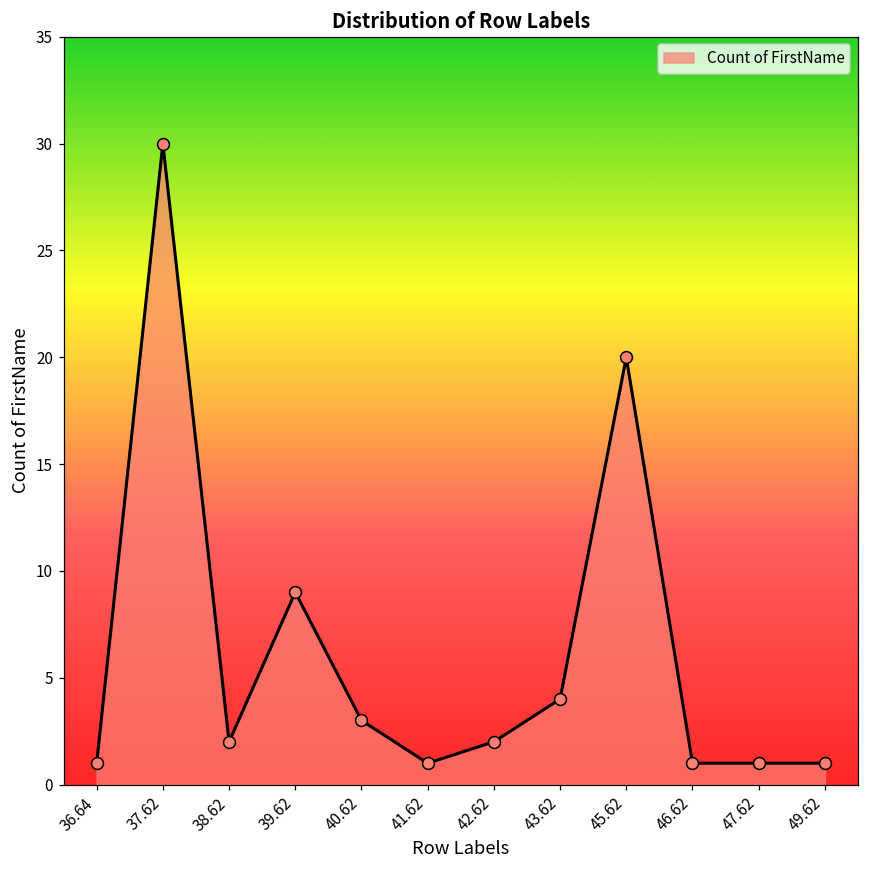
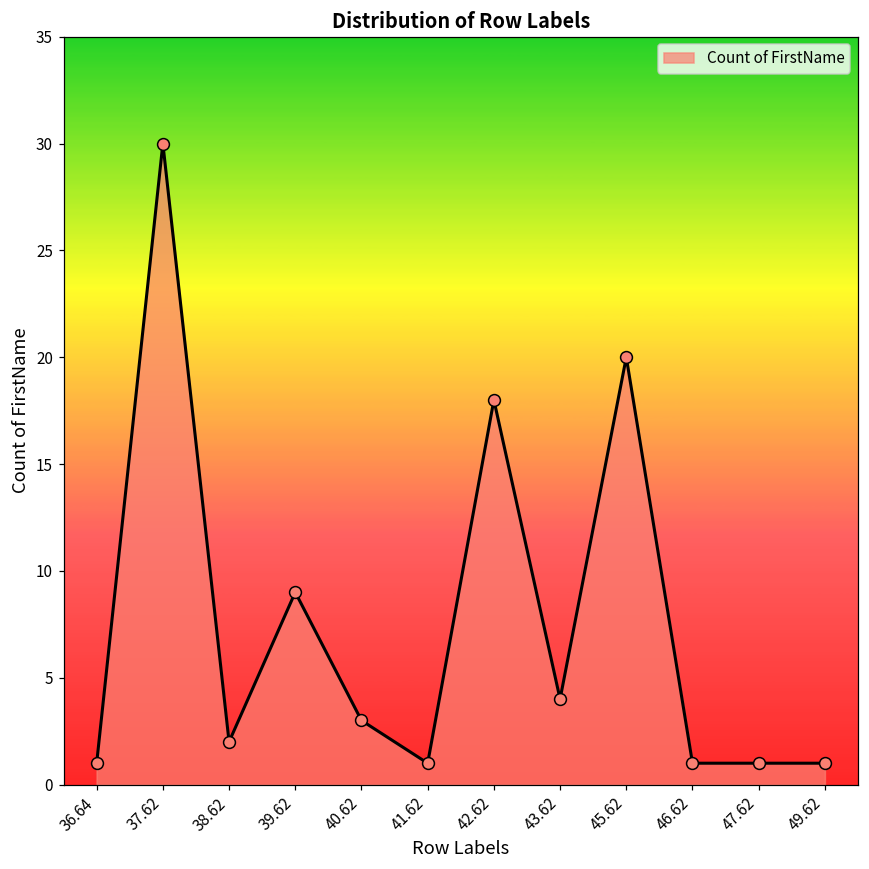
  {
    "36.64": 1,
    "37.62": 30,
    "38.62": 2,
    "39.62": 9,
    "40.62": 3,
    "41.62": 1,
-   "42.62": 2,
+   "42.62": 18,
    "43.62": 4,
    "45.62": 20,
    "46.62": 1,
    "47.62": 1,
    "49.62": 1
  }
